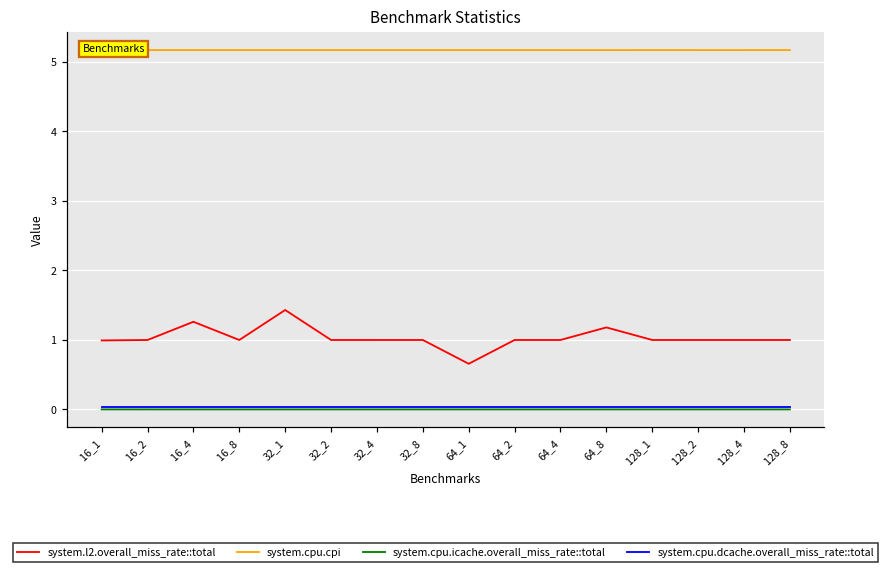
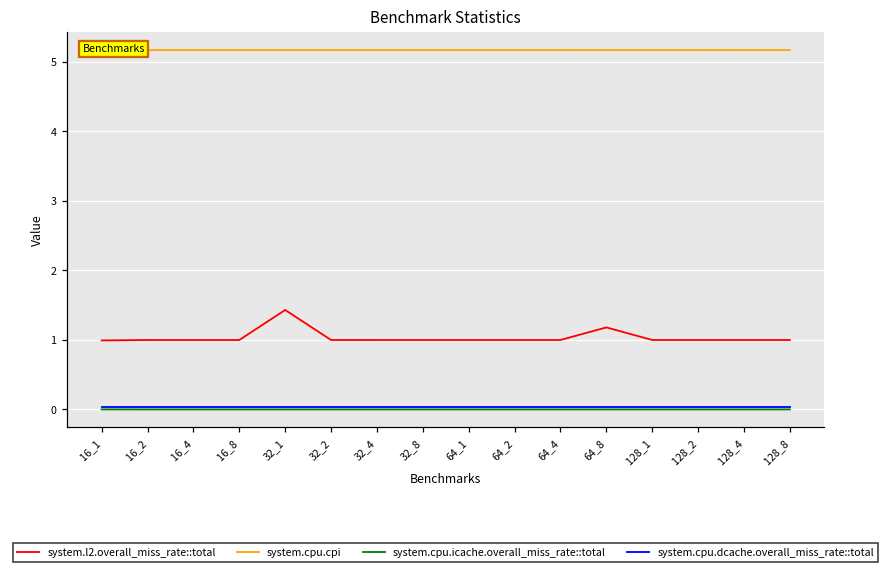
  {
    "system.l2.overall_miss_rate::total": {
      "16_1": 1.0,
      "16_2": 1.0,
-     "16_4": 1.3,
+     "16_4": 1.0,
      "16_8": 1.0,
      "32_1": 1.4,
      "32_2": 1.0,
      "32_4": 1.0,
      "32_8": 1.0,
-     "64_1": 0.7,
+     "64_1": 1.0,
      "64_2": 1.0,
      "64_4": 1.0,
      "64_8": 1.2,
      "128_1": 1.0,
      "128_2": 1.0,
      "128_4": 1.0,
      "128_8": 1.0
    },
    "system.cpu.cpi": {
      "16_4": 5.2,
      "16_8": 5.2,
      "32_1": 5.2,
      "32_2": 5.2,
      "32_4": 5.2,
      "32_8": 5.2,
      "64_1": 5.2,
      "64_2": 5.2,
      "64_4": 5.2,
      "64_8": 5.2,
      "128_1": 5.2,
      "128_2": 5.2,
      "128_4": 5.2,
      "128_8": 5.2
    }
  }
